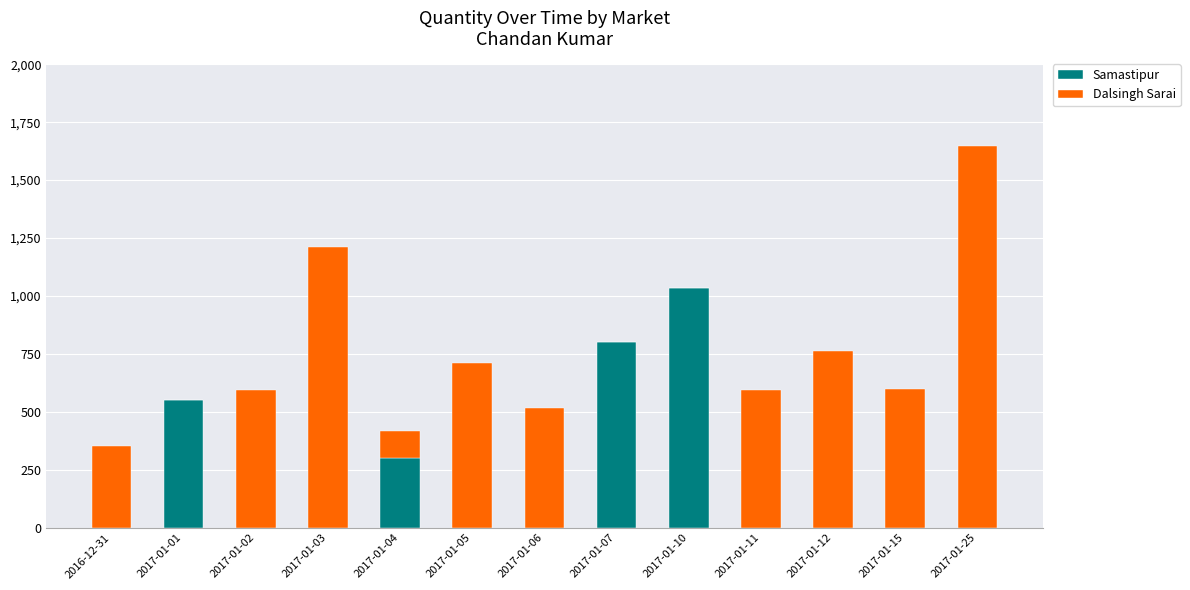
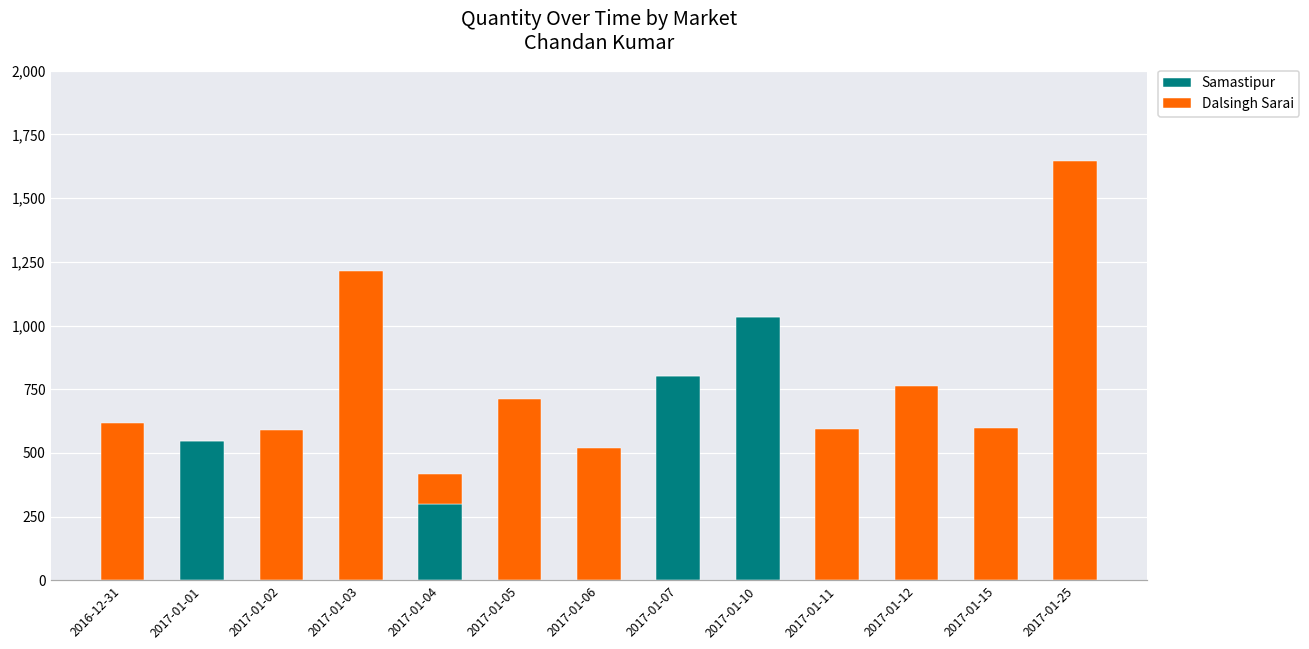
  {
    "Samastipur": {
      "2016-12-31": "0",
      "2017-01-01": "550",
      "2017-01-02": "0",
      "2017-01-03": "0",
      "2017-01-04": "300",
      "2017-01-05": "0",
      "2017-01-06": "0",
      "2017-01-07": "800",
      "2017-01-10": "1,040",
      "2017-01-11": "0",
      "2017-01-12": "0",
      "2017-01-15": "0",
      "2017-01-25": "0"
    },
    "Dalsingh Sarai": {
-     "2016-12-31": "350",
+     "2016-12-31": "620",
      "2017-01-01": "0",
      "2017-01-02": "590",
      "2017-01-03": "1,210",
      "2017-01-04": "120",
      "2017-01-05": "710",
      "2017-01-06": "520",
      "2017-01-07": "0",
      "2017-01-10": "0",
      "2017-01-11": "600",
      "2017-01-12": "760",
      "2017-01-15": "600",
      "2017-01-25": "1,650"
    }
  }
